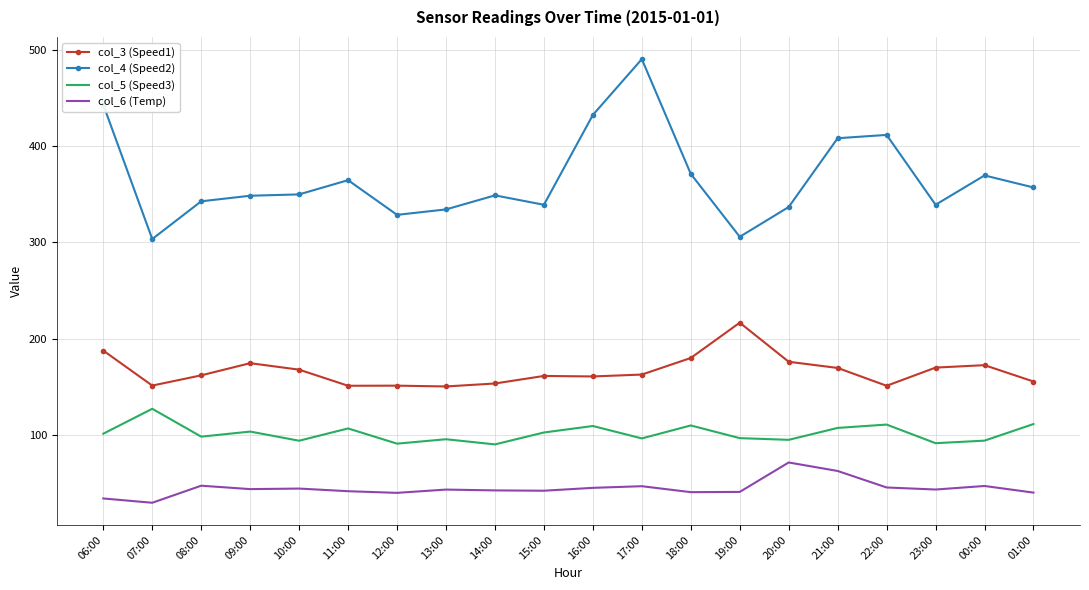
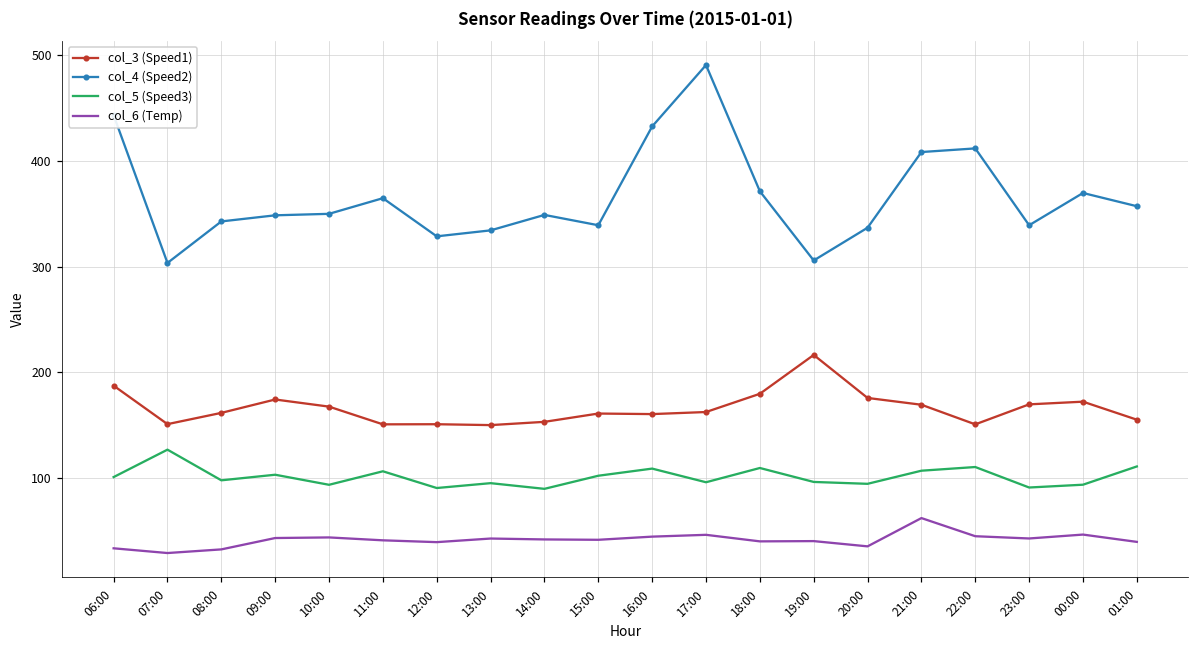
  {
    "col_3 (Speed1)": {
      "06:00": 190,
      "07:00": 150,
      "08:00": 160,
      "09:00": 170,
      "10:00": 170,
      "11:00": 150,
      "12:00": 150,
      "13:00": 150,
      "14:00": 150,
      "15:00": 160,
      "16:00": 160,
      "17:00": 160,
      "18:00": 180,
      "19:00": 220,
      "20:00": 180,
      "21:00": 170,
      "22:00": 150,
      "23:00": 170,
      "00:00": 170,
      "01:00": 160
    },
    "col_4 (Speed2)": {
      "07:00": 300,
      "08:00": 340,
      "09:00": 350,
      "10:00": 350,
      "11:00": 360,
      "12:00": 330,
      "13:00": 330,
      "14:00": 350,
      "15:00": 340,
      "16:00": 430,
      "17:00": 490,
      "18:00": 370,
      "19:00": 310,
      "20:00": 340,
      "21:00": 410,
      "22:00": 410,
      "23:00": 340,
      "00:00": 370,
      "01:00": 360
    },
    "col_5 (Speed3)": {
      "06:00": 100,
      "07:00": 130,
      "08:00": 100,
      "09:00": 100,
      "10:00": 90,
      "11:00": 110,
      "12:00": 90,
      "13:00": 100,
      "14:00": 90,
      "15:00": 100,
      "16:00": 110,
      "17:00": 100,
      "18:00": 110,
      "19:00": 100,
      "20:00": 90,
      "21:00": 110,
      "22:00": 110,
      "23:00": 90,
      "00:00": 90,
      "01:00": 110
    },
    "col_6 (Temp)": {
      "06:00": 30,
      "07:00": 30,
-     "08:00": 50,
+     "08:00": 30,
      "09:00": 40,
      "10:00": 40,
      "11:00": 40,
      "12:00": 40,
      "13:00": 40,
      "14:00": 40,
      "15:00": 40,
      "16:00": 40,
      "17:00": 50,
      "18:00": 40,
      "19:00": 40,
-     "20:00": 70,
+     "20:00": 40,
      "21:00": 60,
      "22:00": 50,
      "23:00": 40,
      "00:00": 50,
      "01:00": 40
    }
  }
